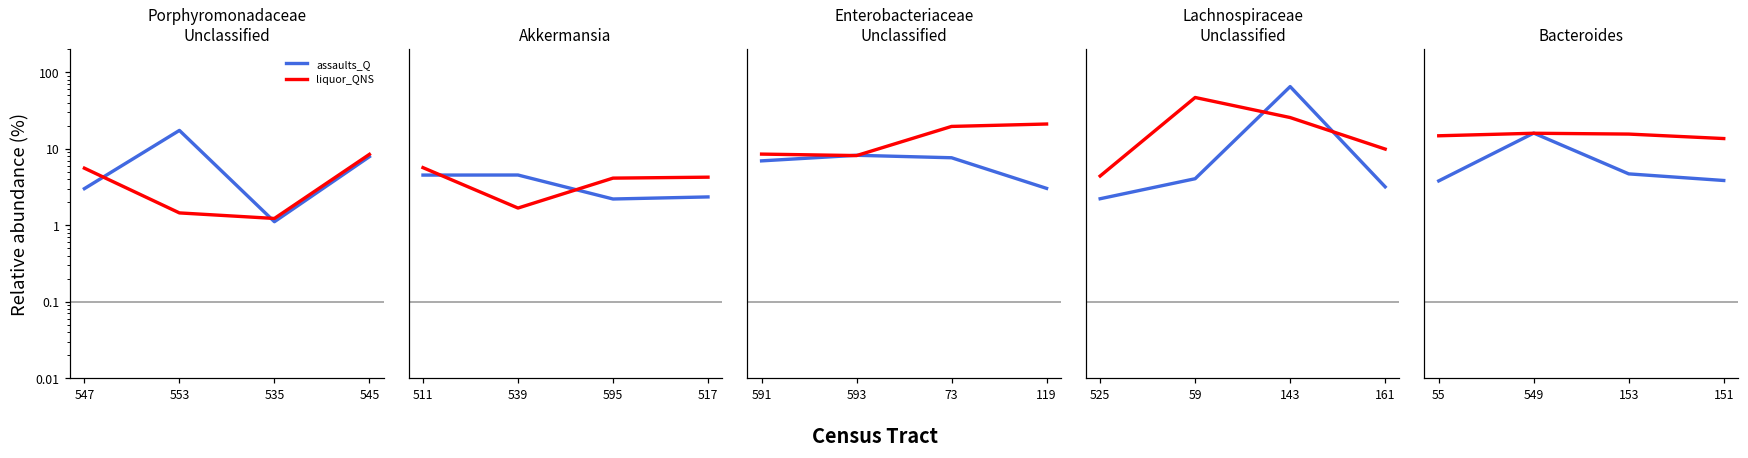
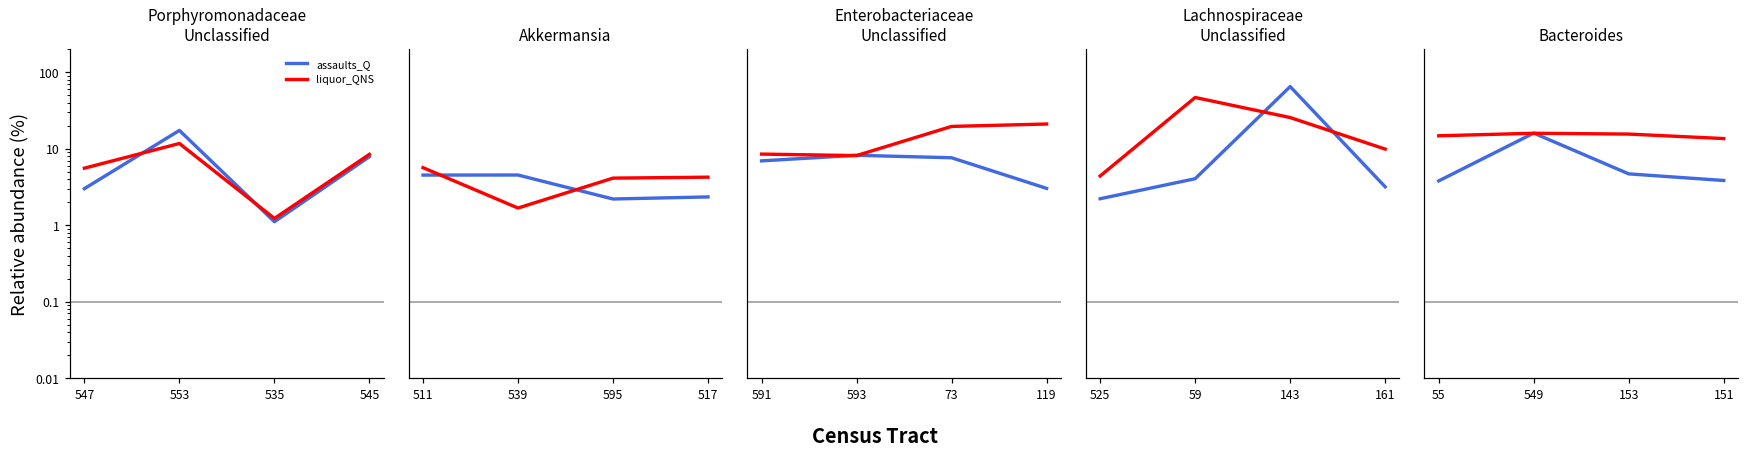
  {
    "Porphyromonadaceae Unclassified": {
      "assaults_Q": {
        "547": 3.0,
        "553": 17,
        "535": 1.1
      },
      "liquor_QNS": {
        "547": 6,
-       "553": 1.4,
+       "553": 12,
        "535": 1.2
      }
    }
  }
